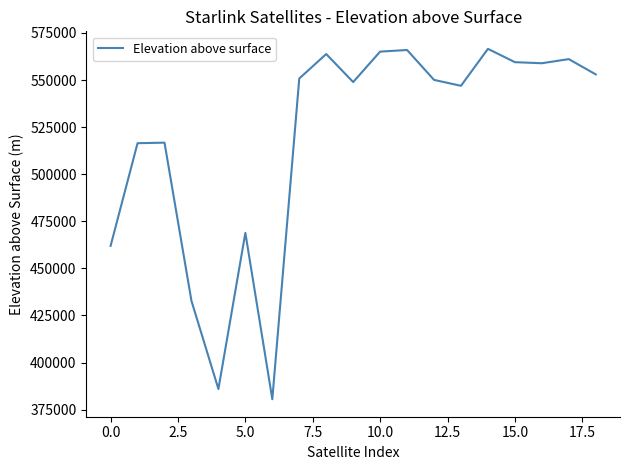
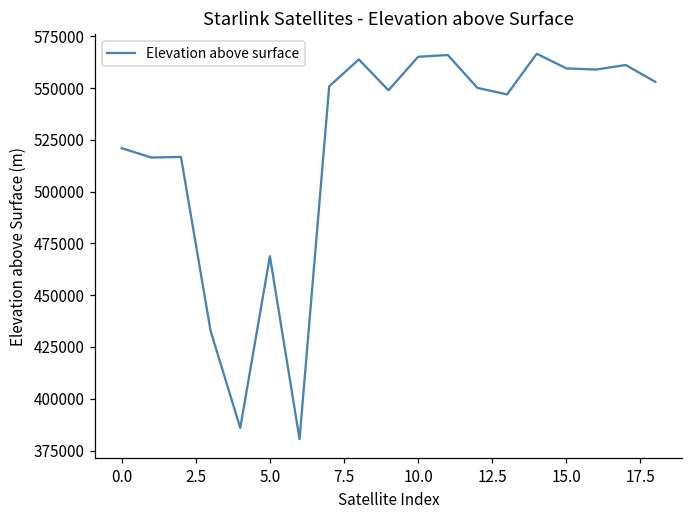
  {
-   "0.0": 462000,
+   "0.0": 521000,
    "5.0": 469000,
    "10.0": 565000,
    "15.0": 559000
  }
